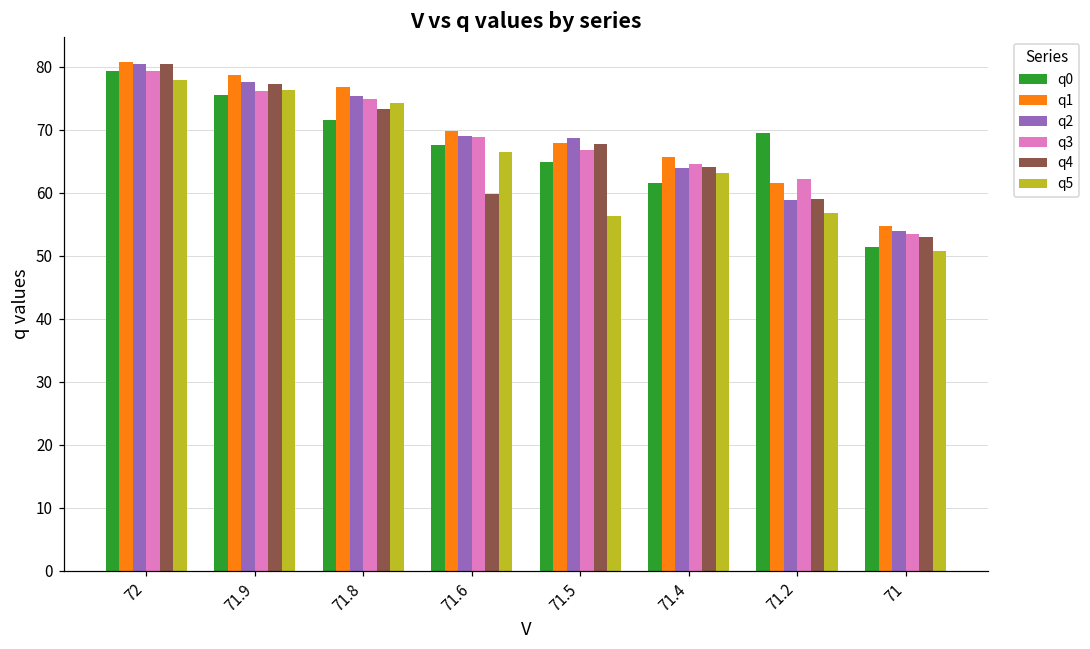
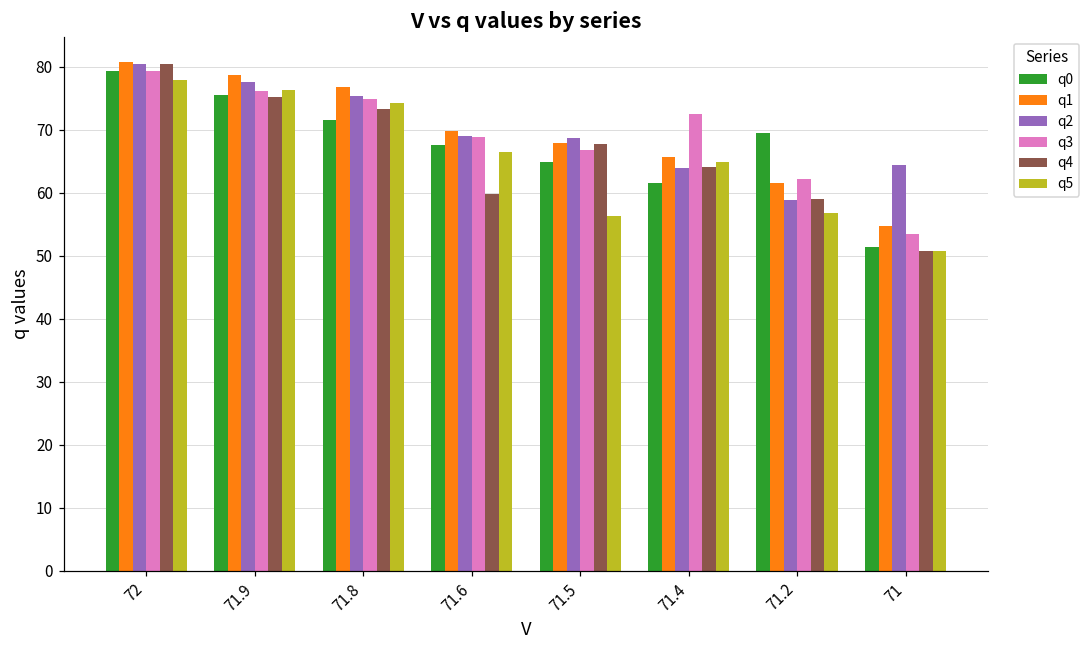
  {
    "q0": {
      "72": 79,
      "71.9": 76,
      "71.8": 72,
      "71.6": 68,
      "71.5": 65,
      "71.4": 62,
      "71.2": 69,
      "71": 51
    },
    "q1": {
      "72": 81,
      "71.9": 79,
      "71.8": 77,
      "71.6": 70,
      "71.5": 68,
      "71.4": 66,
      "71.2": 62,
      "71": 55
    },
    "q2": {
      "72": 81,
      "71.9": 78,
      "71.8": 75,
      "71.6": 69,
      "71.5": 69,
      "71.4": 64,
      "71.2": 59,
-     "71": 54
+     "71": 64
    },
    "q3": {
      "72": 79,
      "71.9": 76,
      "71.8": 75,
      "71.6": 69,
      "71.5": 67,
-     "71.4": 65,
+     "71.4": 72,
      "71.2": 62,
      "71": 53
    },
    "q4": {
      "72": 80,
-     "71.9": 77,
+     "71.9": 75,
      "71.8": 73,
      "71.6": 60,
      "71.5": 68,
      "71.4": 64,
      "71.2": 59,
-     "71": 53
+     "71": 51
    },
    "q5": {
      "72": 78,
      "71.9": 76,
      "71.8": 74,
      "71.6": 66,
      "71.5": 56,
-     "71.4": 63,
+     "71.4": 65,
      "71.2": 57,
      "71": 51
    }
  }
